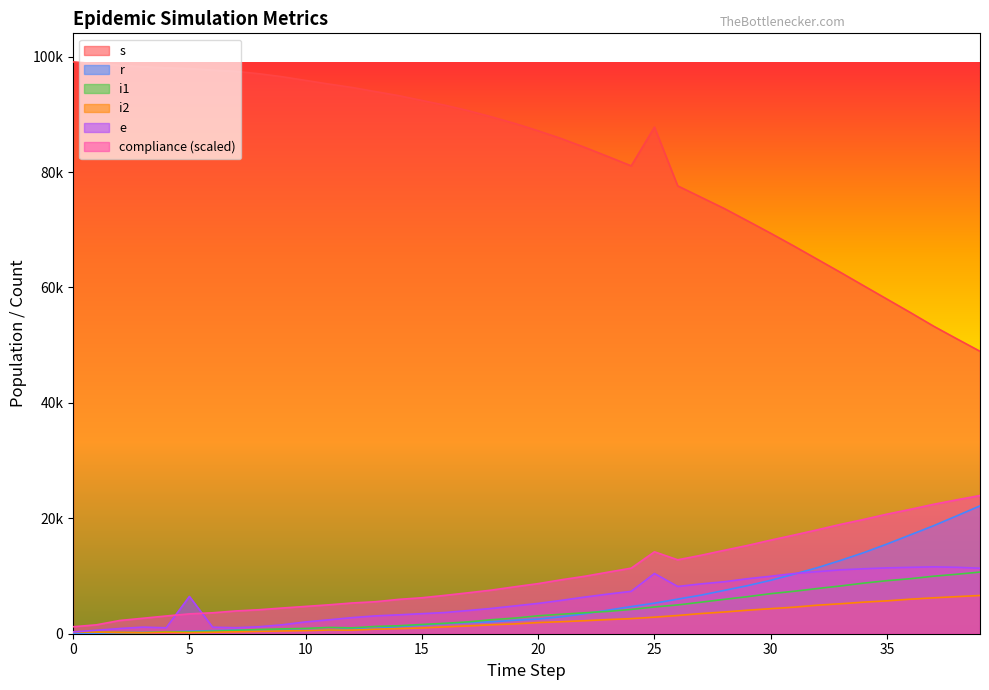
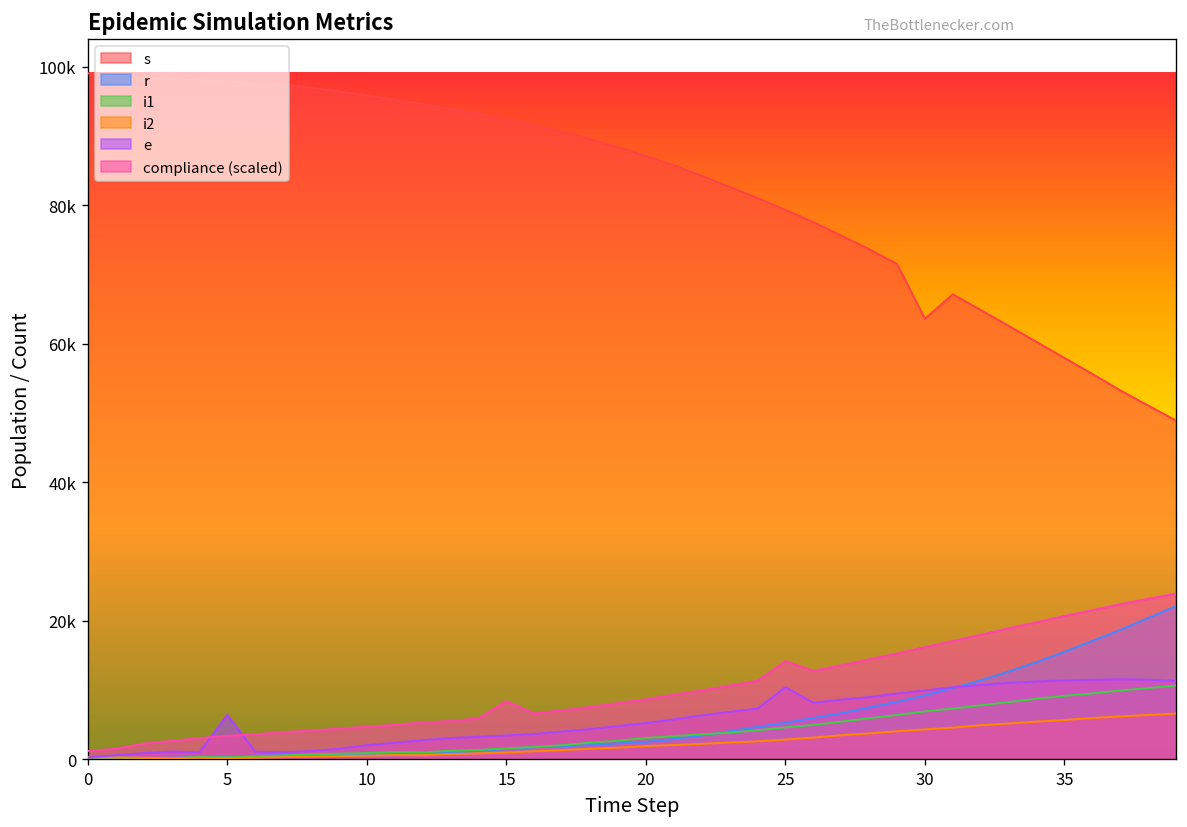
  {
    "s": {
      "0": 99000,
      "10": 96000,
      "15": 92000,
      "20": 87000,
-     "25": 88000,
-     "30": 69000,
+     "25": 79000,
+     "30": 64000,
      "35": 58000
    },
    "r": {
      "20": 3000,
      "25": 5000,
      "30": 9000,
      "35": 16000
    },
    "i1": {
      "20": 3000,
      "25": 5000,
      "30": 7000,
      "35": 9000
    },
    "i2": {
      "15": 1000,
      "20": 2000,
      "25": 3000,
      "30": 4000,
      "35": 6000
    },
    "e": {
      "5": 6000,
      "10": 2000,
      "15": 3000,
      "20": 5000,
      "25": 10000,
      "30": 10000,
      "35": 11000
    },
    "compliance (scaled)": {
      "0": 1000,
      "5": 3000,
      "10": 5000,
-     "15": 6000,
+     "15": 8000,
      "20": 9000,
      "25": 14000,
      "30": 16000,
      "35": 21000
    }
  }
